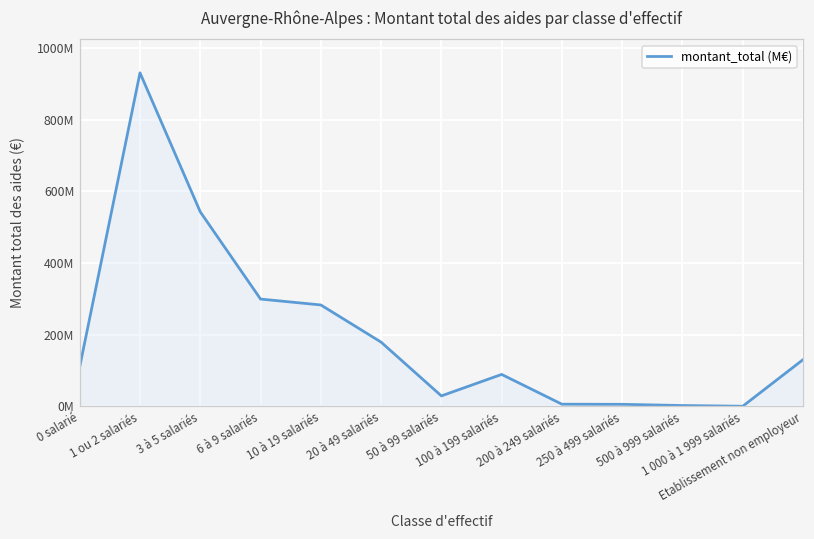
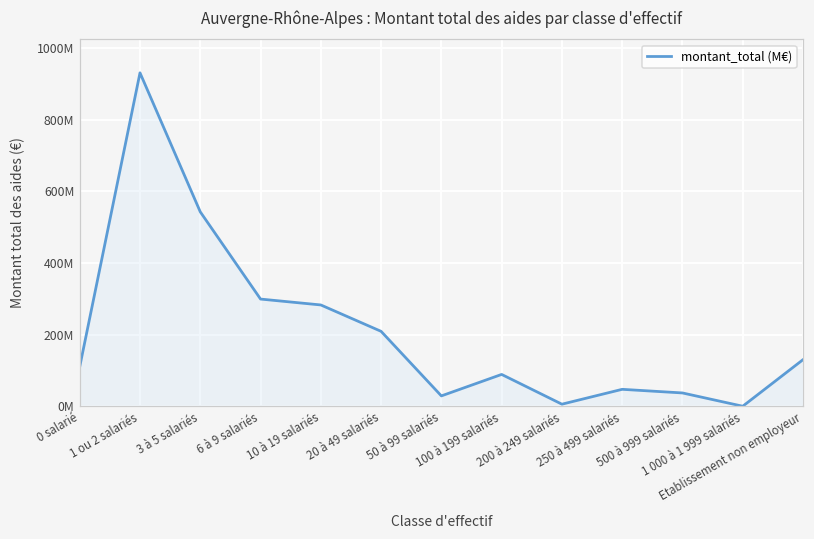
  {
    "0 salarié": 110000000,
    "1 ou 2 salariés": 930000000,
    "3 à 5 salariés": 540000000,
    "6 à 9 salariés": 300000000,
    "10 à 19 salariés": 280000000,
-   "20 à 49 salariés": 180000000,
+   "20 à 49 salariés": 210000000,
    "50 à 99 salariés": 30000000,
    "100 à 199 salariés": 90000000,
    "200 à 249 salariés": 10000000,
-   "250 à 499 salariés": 10000000,
-   "500 à 999 salariés": 0,
+   "250 à 499 salariés": 50000000,
+   "500 à 999 salariés": 40000000,
    "1 000 à 1 999 salariés": 0,
    "Etablissement non employeur": 130000000
  }
